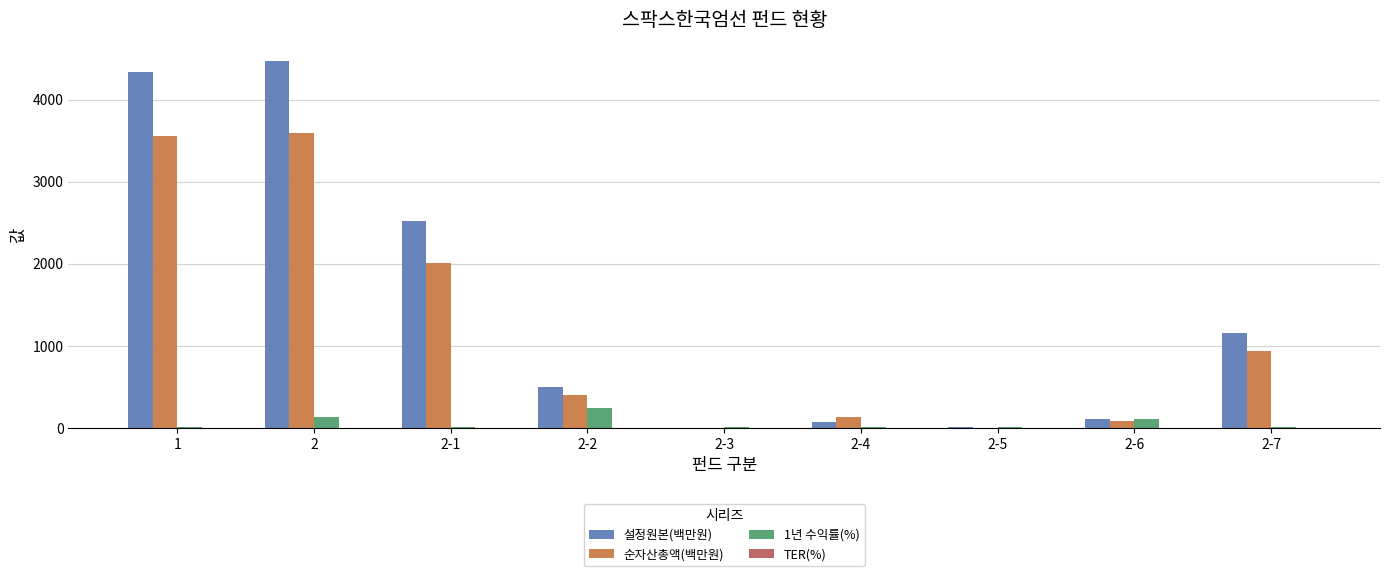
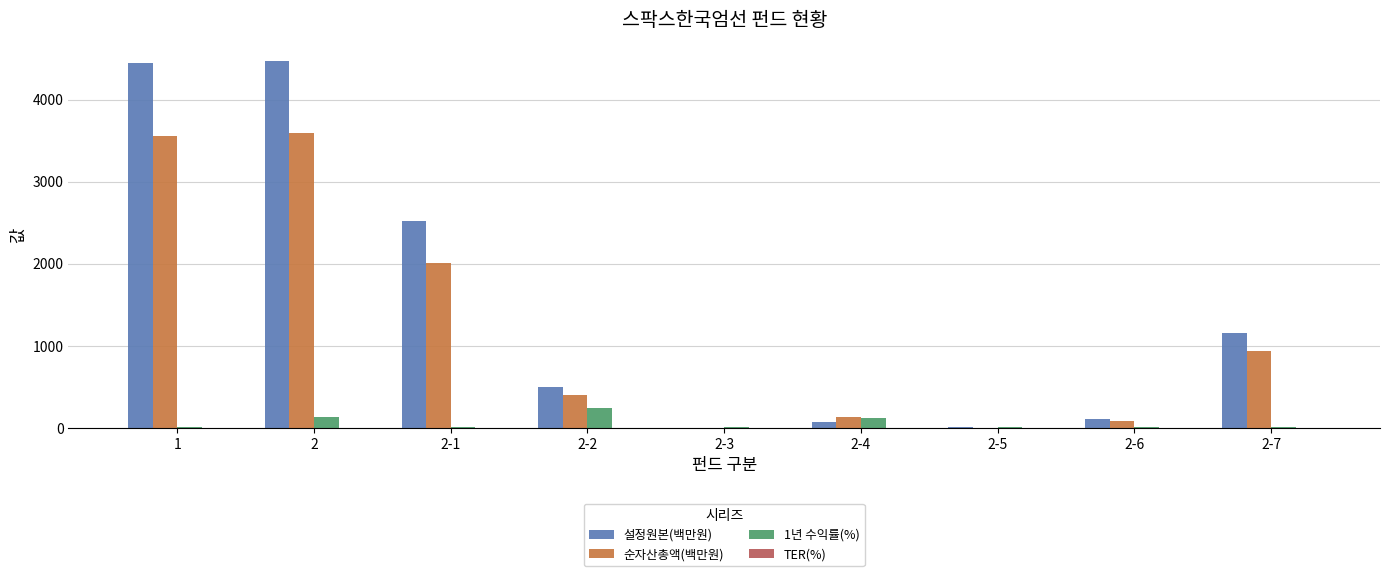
  {
    "설정원본(백만원)": {
-     "1": 4300,
+     "1": 4400,
      "2": 4500,
      "2-1": 2500,
      "2-2": 500,
      "2-4": 100,
      "2-6": 100,
      "2-7": 1200
    },
    "1년 수익률(%)": {
      "2": 100,
      "2-2": 200,
-     "2-4": 0,
-     "2-6": 100
+     "2-4": 100,
+     "2-6": 0
    }
  }
